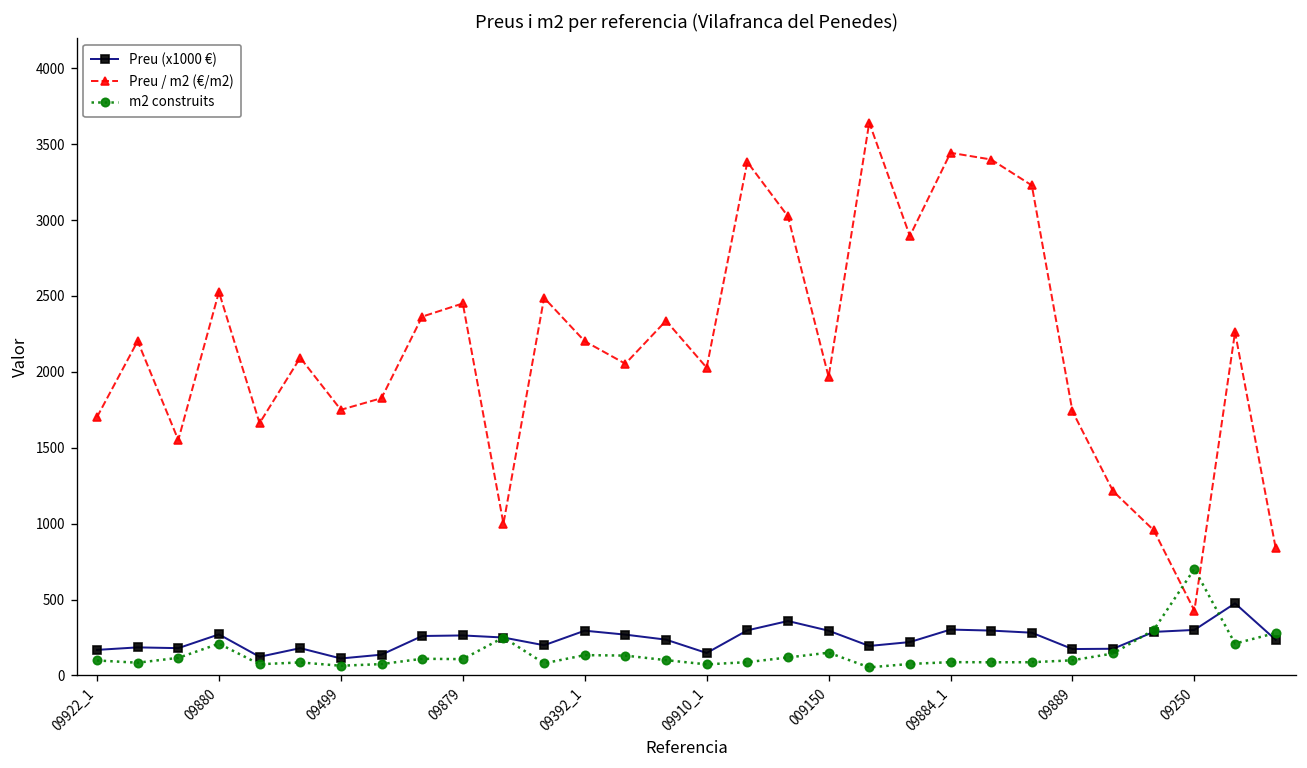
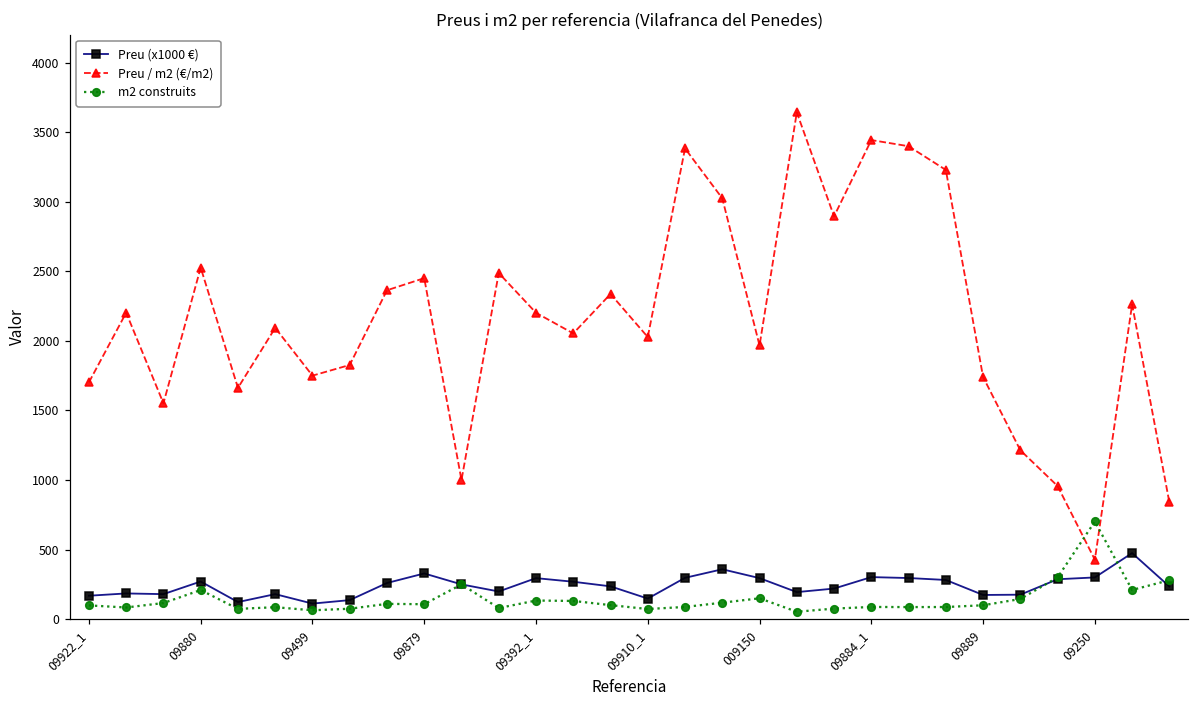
  {
    "Preu (x1000 €)": {
      "09922_1": 170,
      "09880": 270,
      "09499": 110,
-     "09879": 260,
+     "09879": 330,
      "09392_1": 300,
      "09910_1": 150,
      "009150": 300,
      "09884_1": 300,
      "09889": 170,
      "09250": 300
    },
    "Preu / m2 (€/m2)": {
      "09922_1": 1700,
      "09880": 2530,
      "09499": 1750,
      "09879": 2450,
      "09392_1": 2200,
      "09910_1": 2030,
      "009150": 1970,
      "09884_1": 3440,
      "09889": 1740,
      "09250": 430
    },
    "m2 construits": {
      "09922_1": 100,
      "09880": 210,
      "09499": 60,
      "09879": 110,
      "09392_1": 130,
      "09910_1": 70,
      "009150": 150,
      "09884_1": 90,
      "09889": 100,
      "09250": 700
    }
  }
